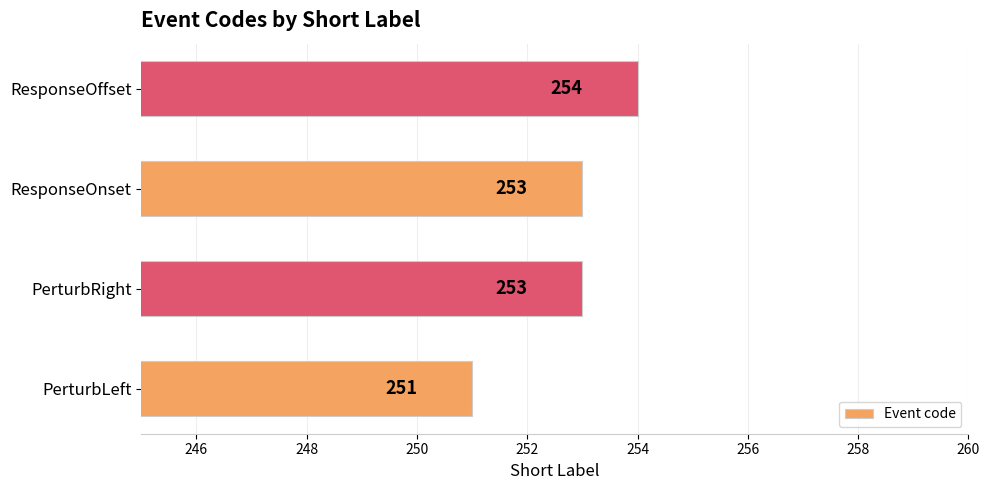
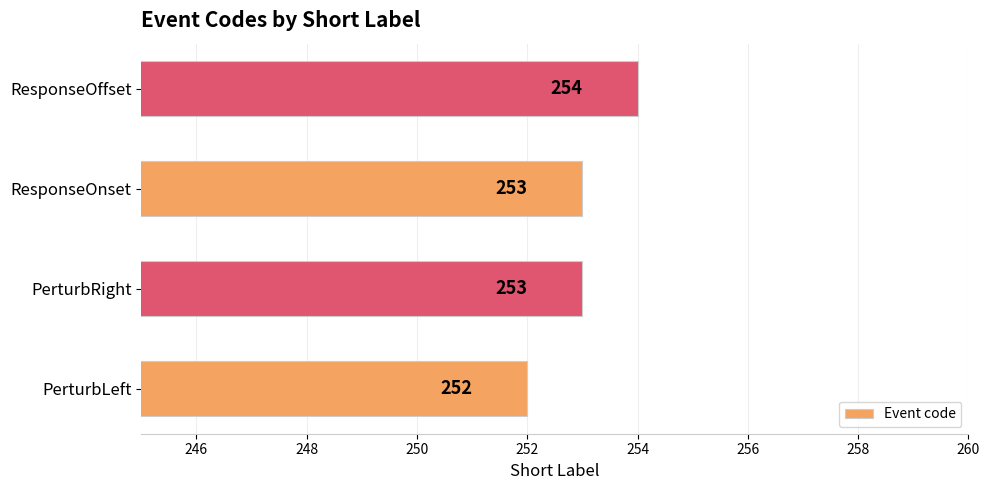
  {
    "ResponseOffset": 254,
    "ResponseOnset": 253,
    "PerturbRight": 253,
-   "PerturbLeft": 251
+   "PerturbLeft": 252
  }
